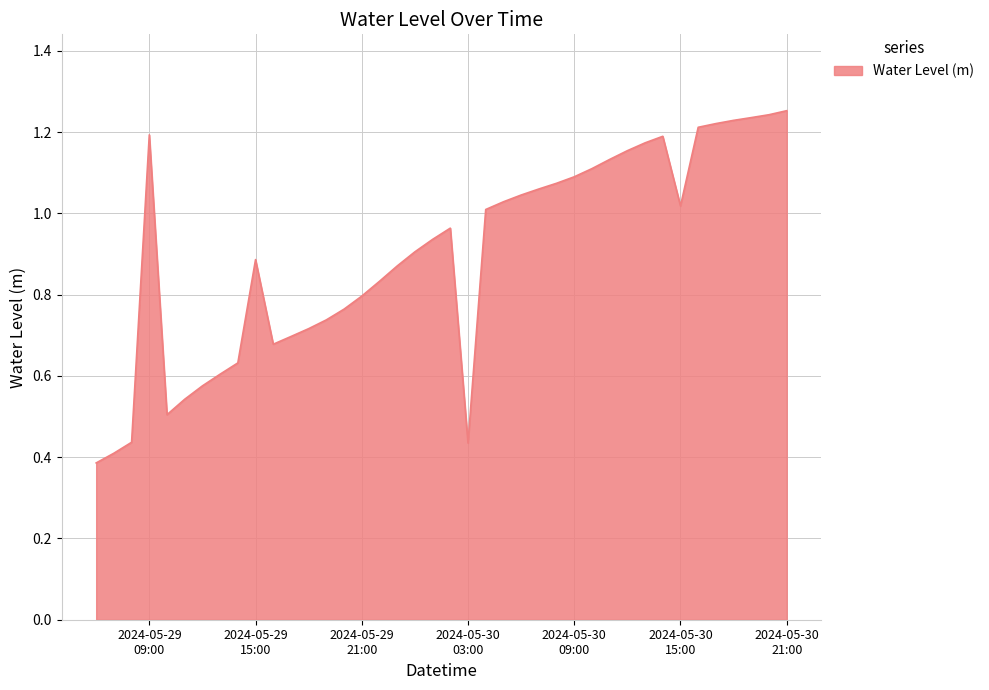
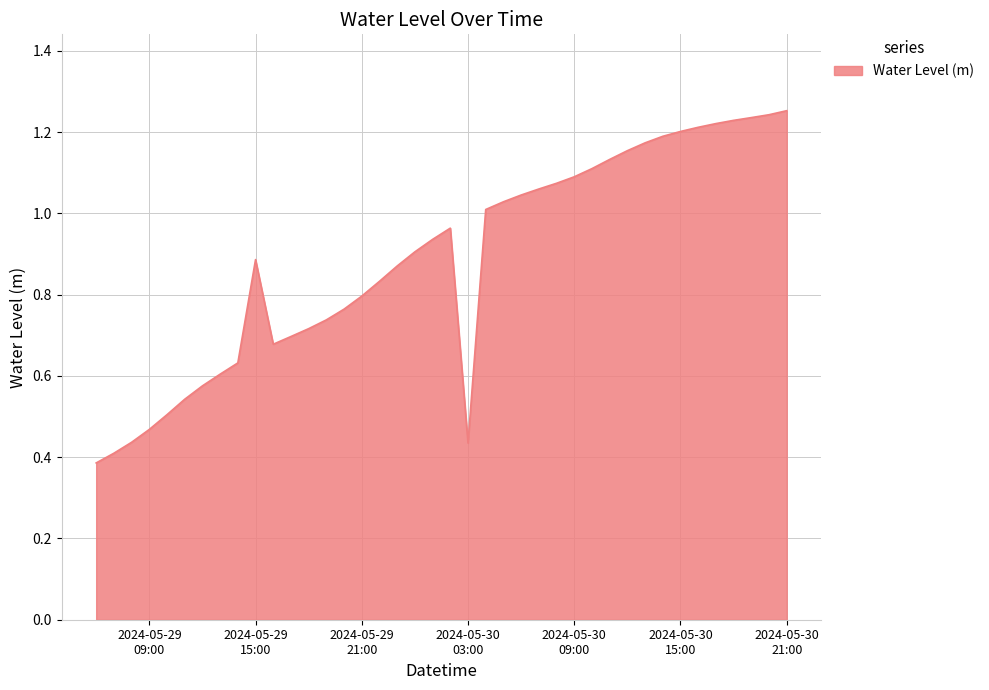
  {
-   "2024-05-29 09:00": 1.19,
+   "2024-05-29 09:00": 0.47,
    "2024-05-29 15:00": 0.89,
    "2024-05-29 21:00": 0.80,
    "2024-05-30 03:00": 0.43,
    "2024-05-30 09:00": 1.09,
-   "2024-05-30 15:00": 1.02,
+   "2024-05-30 15:00": 1.20,
    "2024-05-30 21:00": 1.25
  }
